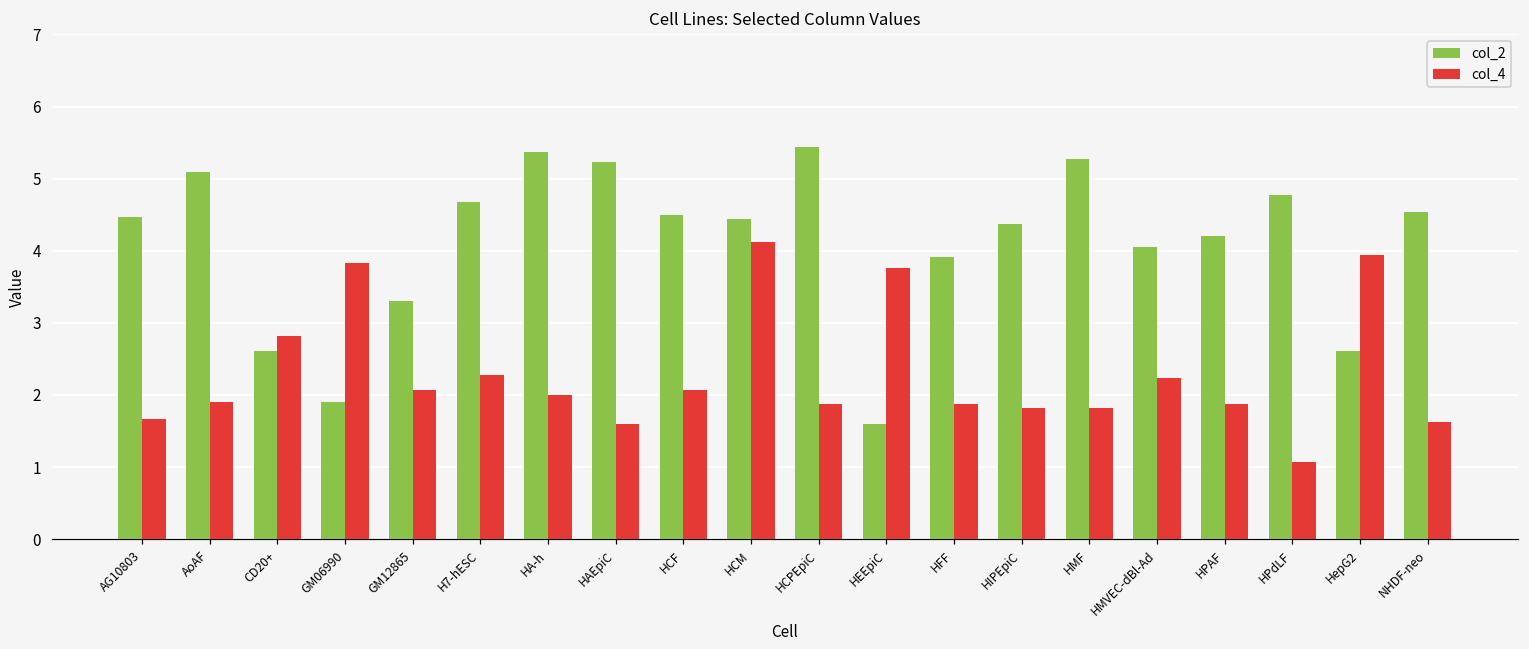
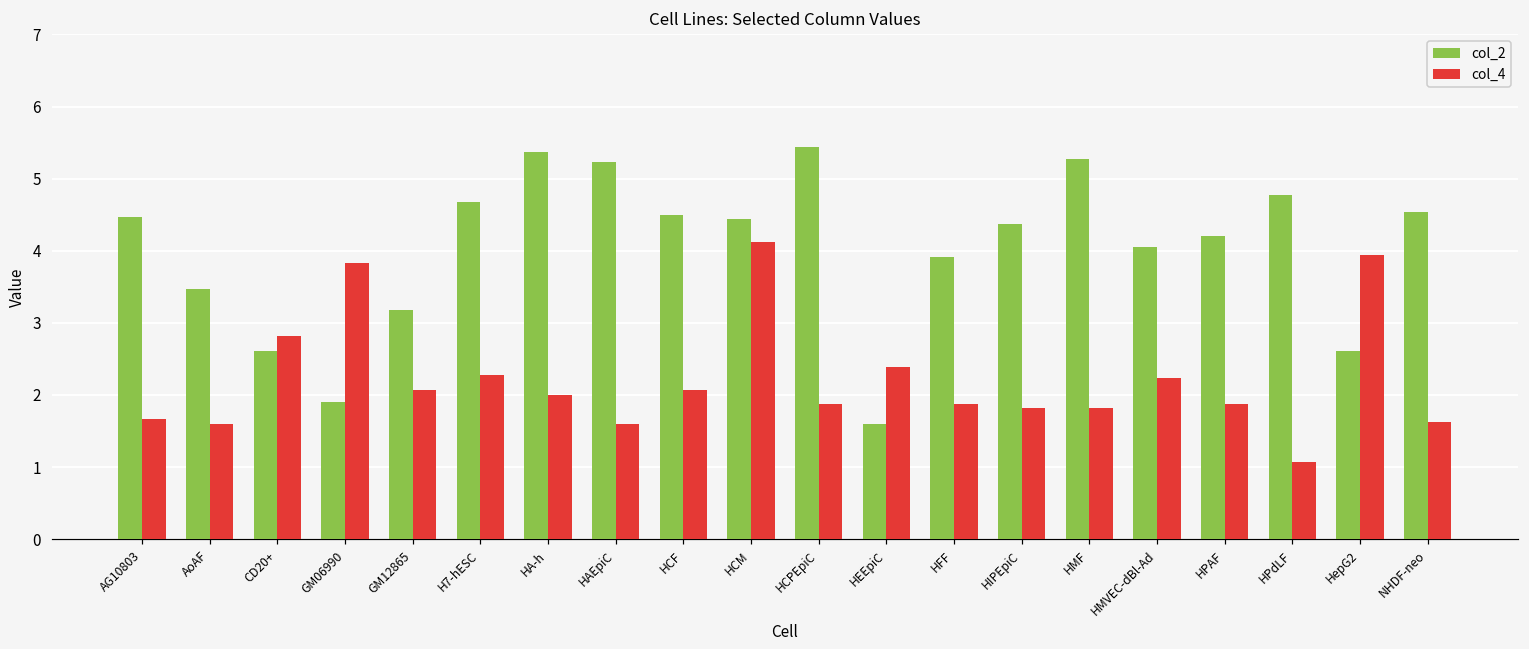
  {
    "col_2": {
      "AG10803": 4.5,
-     "AoAF": 5.1,
+     "AoAF": 3.5,
      "CD20+": 2.6,
      "GM06990": 1.9,
-     "GM12865": 3.3,
+     "GM12865": 3.2,
      "H7-hESC": 4.7,
      "HA-h": 5.4,
      "HAEpiC": 5.2,
      "HCF": 4.5,
      "HCM": 4.4,
      "HCPEpiC": 5.4,
      "HEEpiC": 1.6,
      "HFF": 3.9,
      "HIPEpiC": 4.4,
      "HMF": 5.3,
      "HMVEC-dBl-Ad": 4.1,
      "HPAF": 4.2,
      "HPdLF": 4.8,
      "HepG2": 2.6,
      "NHDF-neo": 4.5
    },
    "col_4": {
      "AG10803": 1.7,
-     "AoAF": 1.9,
+     "AoAF": 1.6,
      "CD20+": 2.8,
      "GM06990": 3.8,
      "GM12865": 2.1,
      "H7-hESC": 2.3,
      "HA-h": 2.0,
      "HAEpiC": 1.6,
      "HCF": 2.1,
      "HCM": 4.1,
      "HCPEpiC": 1.9,
-     "HEEpiC": 3.8,
+     "HEEpiC": 2.4,
      "HFF": 1.9,
      "HIPEpiC": 1.8,
      "HMF": 1.8,
      "HMVEC-dBl-Ad": 2.2,
      "HPAF": 1.9,
      "HPdLF": 1.1,
      "HepG2": 3.9,
      "NHDF-neo": 1.6
    }
  }
